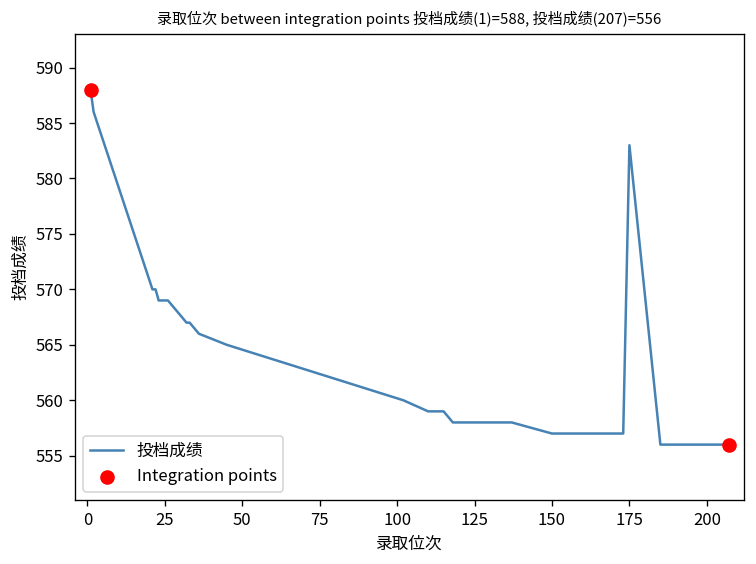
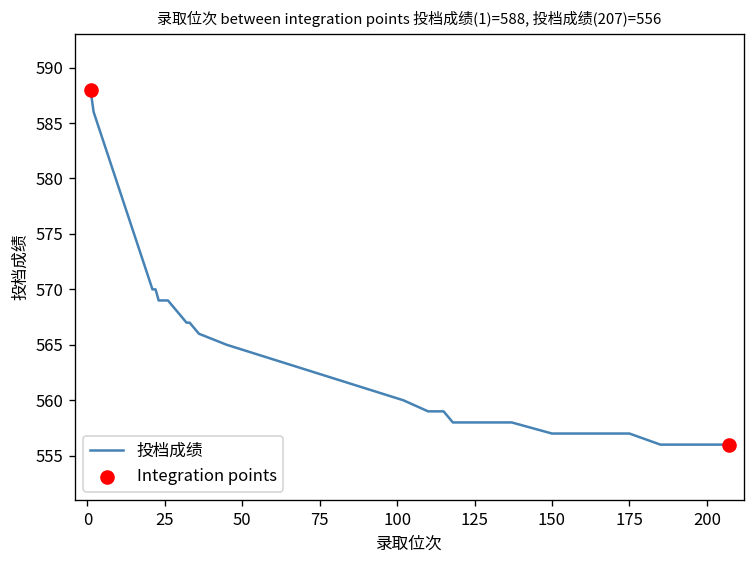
  {
    "投档成绩": {
      "150": 557,
-     "175": 583
+     "175": 557
    }
  }
